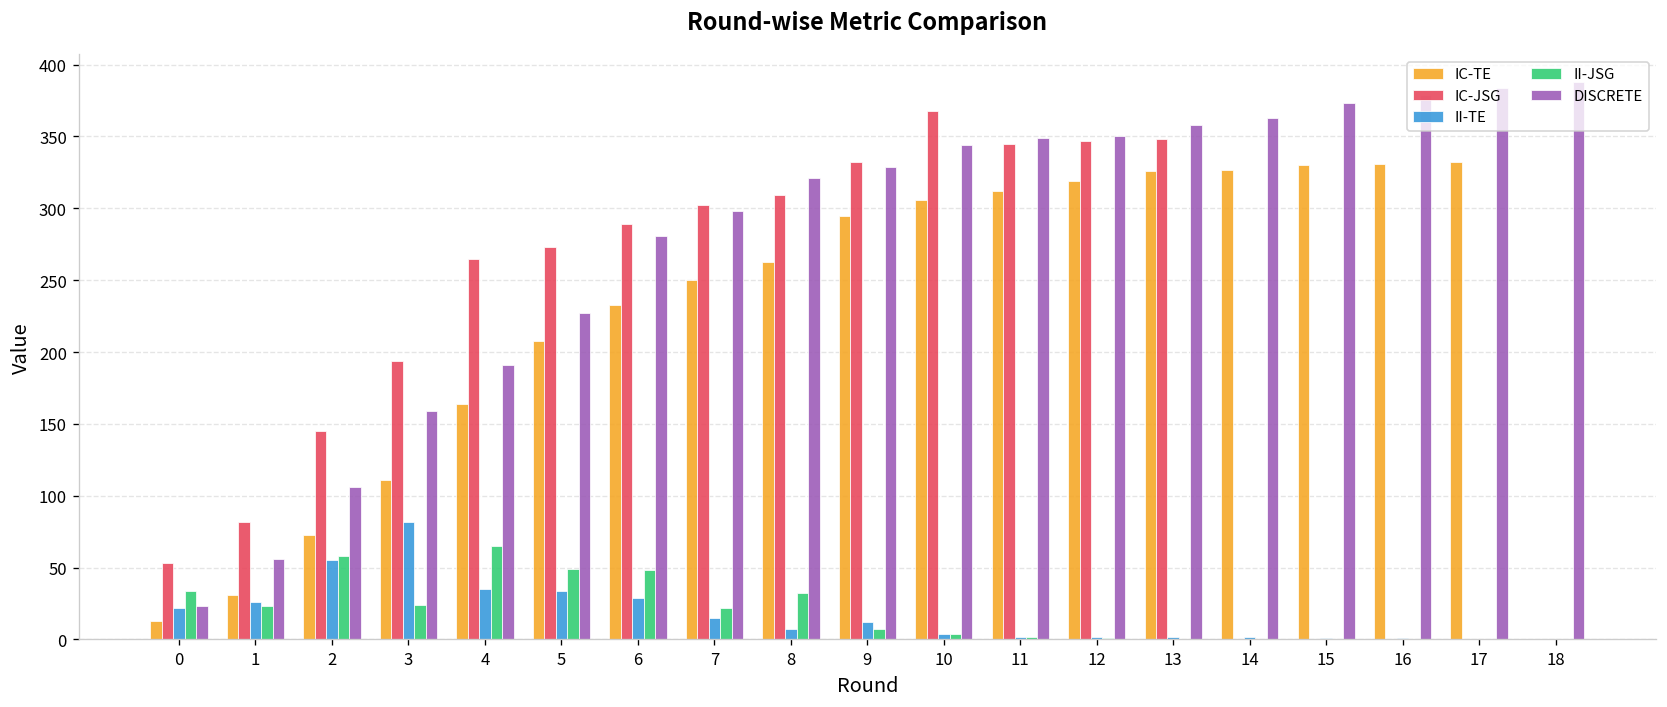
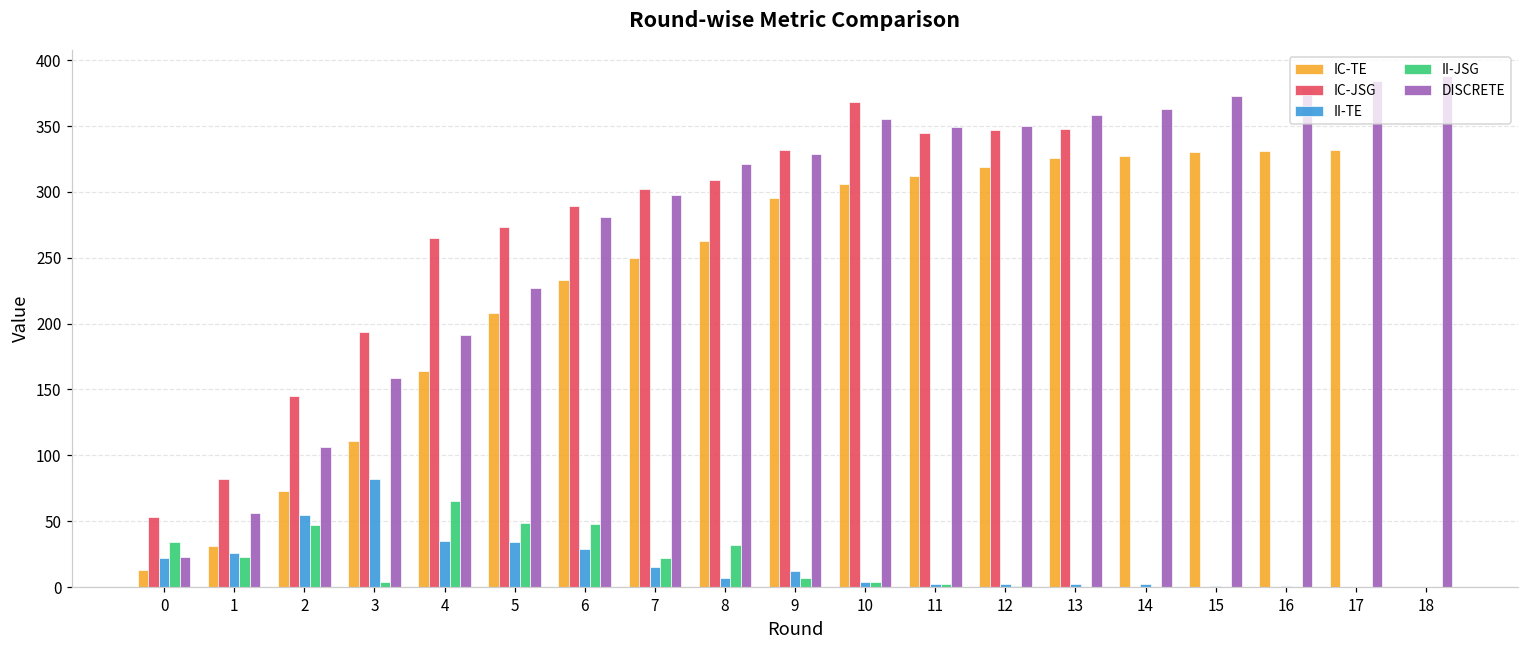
  {
    "IC-TE": {
      "0": 13,
      "1": 31,
      "2": 73,
      "3": 111,
      "4": 164,
      "5": 208,
      "6": 233,
      "7": 250,
      "8": 263,
      "9": 295,
      "10": 306,
      "11": 312,
      "12": 319,
      "13": 326,
      "14": 327,
      "15": 330,
      "16": 331,
      "17": 332,
      "18": 0
    },
    "IC-JSG": {
      "0": 53,
      "1": 82,
      "2": 145,
      "3": 194,
      "4": 265,
      "5": 273,
      "6": 289,
      "7": 302,
      "8": 309,
      "9": 332,
      "10": 368,
      "11": 345,
      "12": 347,
      "13": 348,
      "14": 0,
      "15": 0,
      "16": 0,
      "17": 0,
      "18": 0
    },
    "II-TE": {
      "0": 22,
      "1": 26,
      "2": 55,
      "3": 82,
      "4": 35,
      "5": 34,
      "6": 29,
      "7": 15,
      "8": 7,
      "9": 12,
      "10": 4,
      "17": 0,
      "18": 0
    },
    "II-JSG": {
      "0": 34,
      "1": 23,
-     "2": 58,
-     "3": 24,
+     "2": 47,
+     "3": 4,
      "4": 65,
      "5": 49,
      "6": 48,
      "7": 22,
      "8": 32,
      "9": 7,
      "10": 4,
      "13": 0,
      "14": 0,
      "15": 0,
      "16": 0,
      "17": 0,
      "18": 0
    },
    "DISCRETE": {
      "0": 23,
      "1": 56,
      "2": 106,
      "3": 159,
      "4": 191,
      "5": 227,
      "6": 281,
      "7": 298,
      "8": 321,
      "9": 329,
-     "10": 344,
+     "10": 355,
      "11": 349,
      "12": 350,
      "13": 358,
      "14": 363,
      "15": 373
    }
  }
